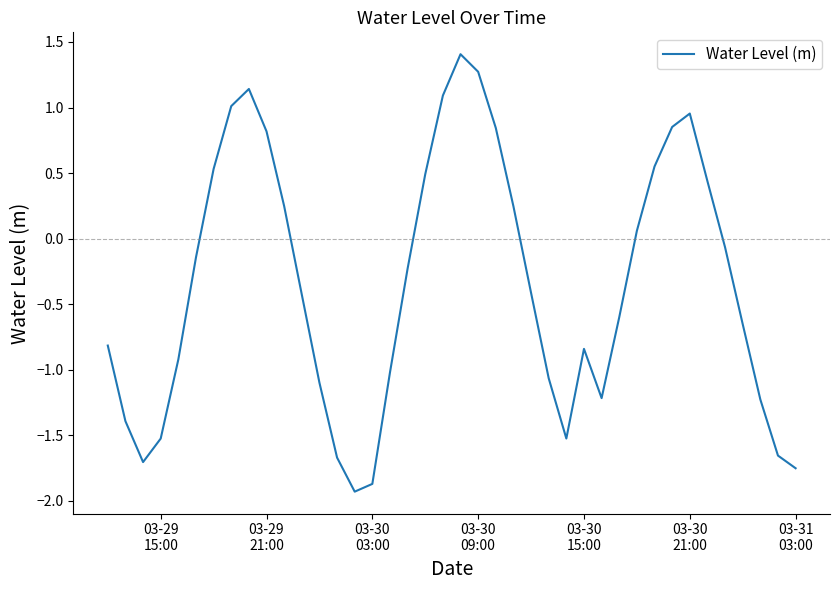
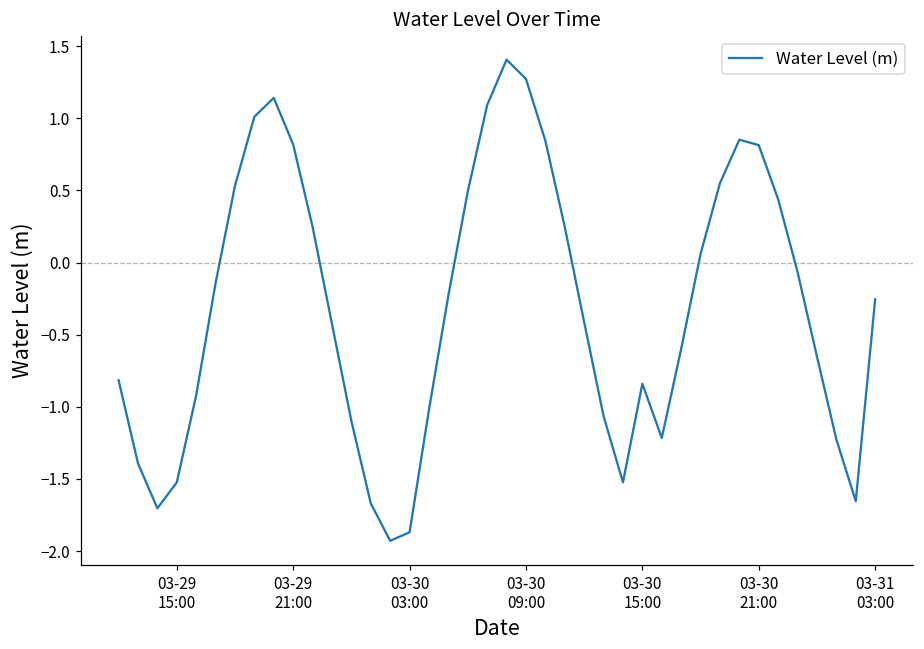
  {
    "03-29 15:00": -1.52,
    "03-29 21:00": 0.82,
    "03-30 03:00": -1.87,
    "03-30 09:00": 1.27,
    "03-30 15:00": -0.84,
-   "03-30 21:00": 0.95,
-   "03-31 03:00": -1.75
+   "03-30 21:00": 0.81,
+   "03-31 03:00": -0.25
  }
